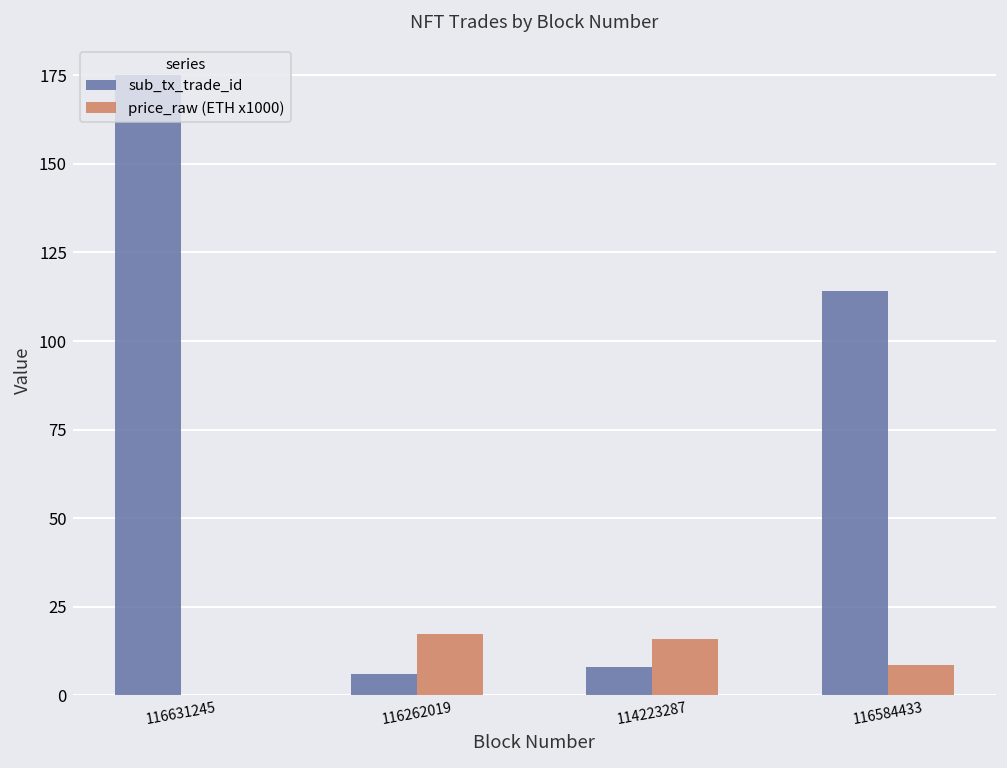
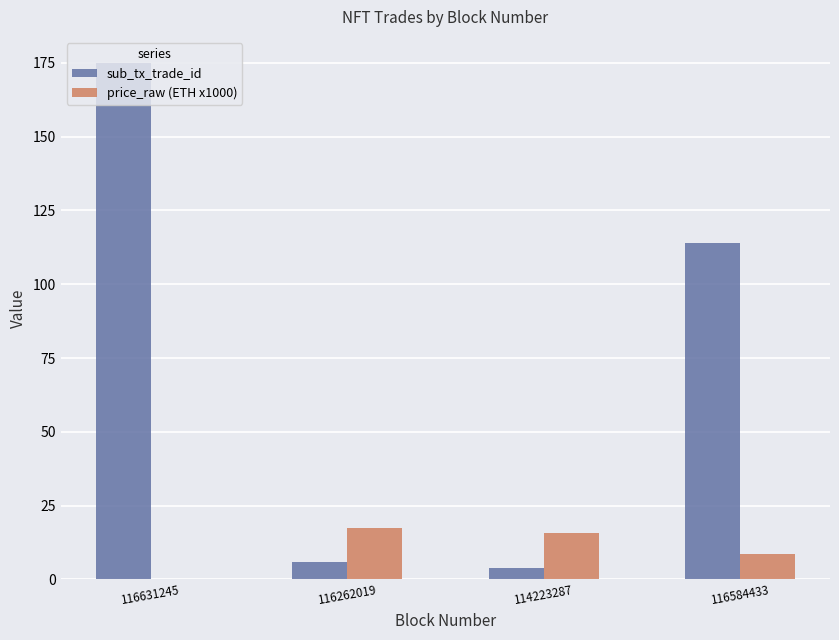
  {
    "sub_tx_trade_id": {
      "116262019": 6,
-     "114223287": 8,
+     "114223287": 4,
      "116584433": 114
    },
    "price_raw (ETH x1000)": {
      "116262019": 17,
      "114223287": 16,
      "116584433": 9
    }
  }
